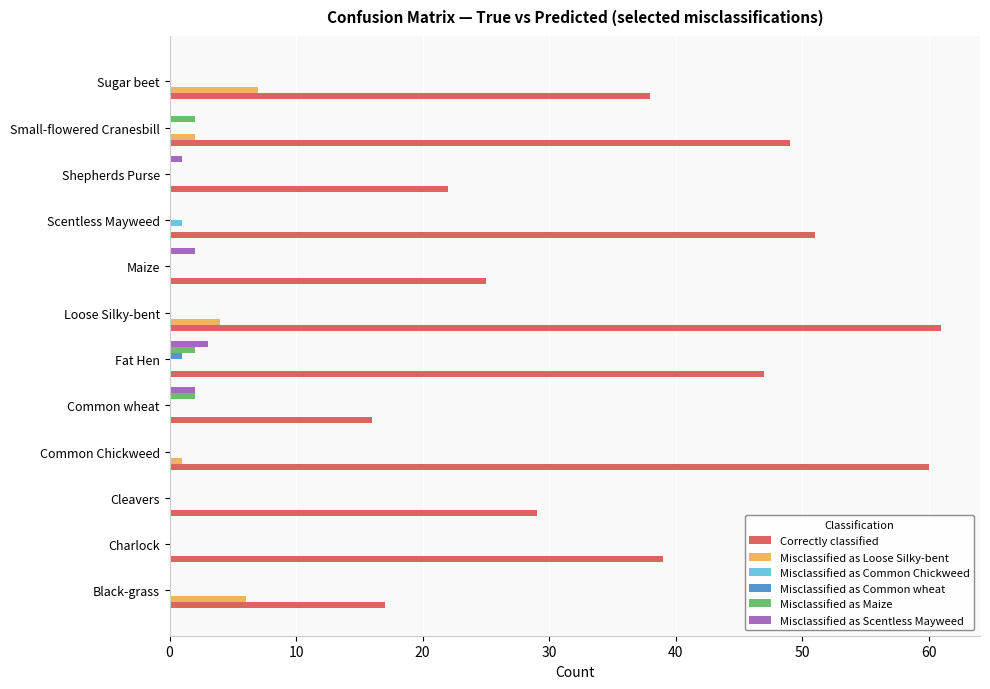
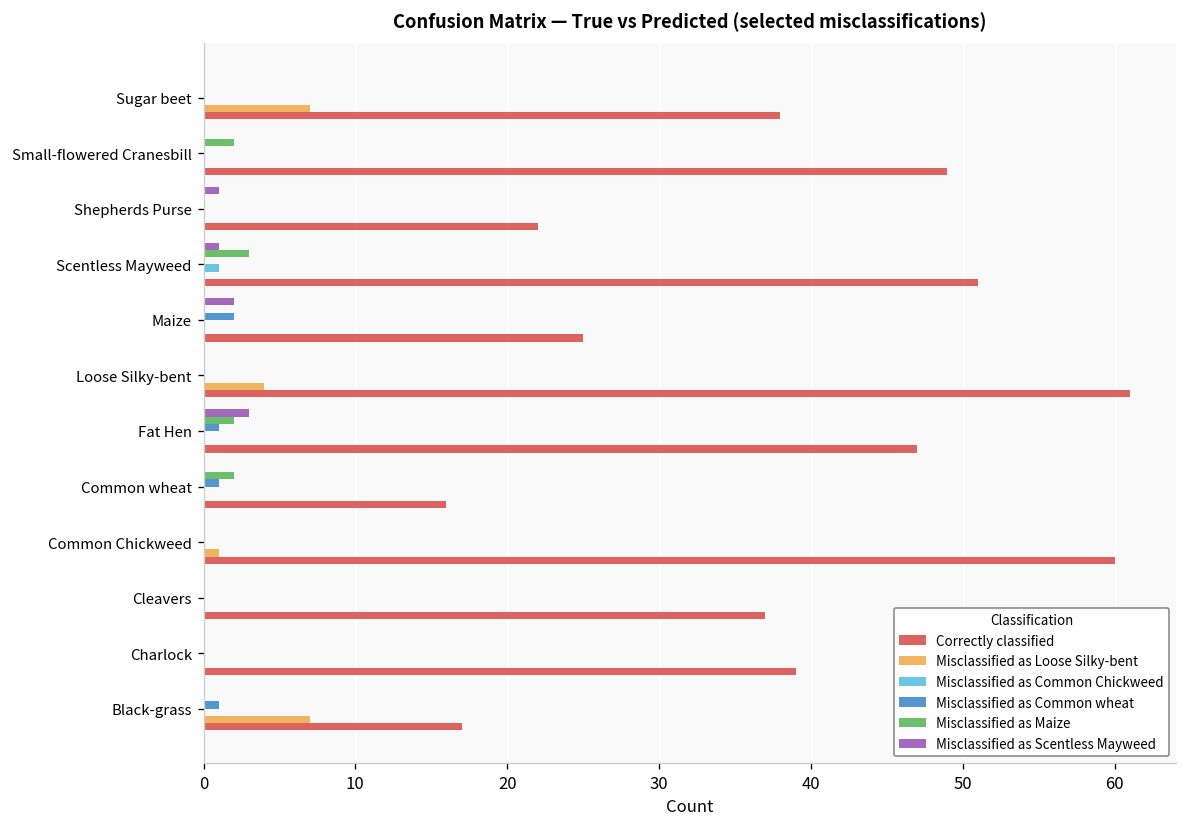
  {
    "Correctly classified": {
      "Sugar beet": 38,
      "Small-flowered Cranesbill": 49,
      "Shepherds Purse": 22,
      "Scentless Mayweed": 51,
      "Maize": 25,
      "Loose Silky-bent": 61,
      "Fat Hen": 47,
      "Common wheat": 16,
      "Common Chickweed": 60,
-     "Cleavers": 29,
+     "Cleavers": 37,
      "Charlock": 39,
      "Black-grass": 17
    },
    "Misclassified as Loose Silky-bent": {
      "Sugar beet": 7,
-     "Small-flowered Cranesbill": 2,
+     "Small-flowered Cranesbill": 0,
      "Shepherds Purse": 0,
      "Scentless Mayweed": 0,
      "Maize": 0,
      "Loose Silky-bent": 4,
      "Fat Hen": 0,
      "Common wheat": 0,
      "Common Chickweed": 1,
      "Cleavers": 0,
      "Charlock": 0,
-     "Black-grass": 6
+     "Black-grass": 7
    },
    "Misclassified as Common Chickweed": {
      "Sugar beet": 0,
      "Small-flowered Cranesbill": 0,
      "Shepherds Purse": 0,
      "Scentless Mayweed": 1,
      "Maize": 0,
      "Loose Silky-bent": 0,
      "Fat Hen": 0,
      "Common wheat": 0,
      "Common Chickweed": 0,
      "Cleavers": 0,
      "Charlock": 0,
      "Black-grass": 0
    },
    "Misclassified as Common wheat": {
      "Sugar beet": 0,
      "Small-flowered Cranesbill": 0,
      "Shepherds Purse": 0,
      "Scentless Mayweed": 0,
-     "Maize": 0,
+     "Maize": 2,
      "Loose Silky-bent": 0,
      "Fat Hen": 1,
-     "Common wheat": 0,
+     "Common wheat": 1,
      "Common Chickweed": 0,
      "Cleavers": 0,
      "Charlock": 0,
-     "Black-grass": 0
+     "Black-grass": 1
    },
    "Misclassified as Maize": {
      "Sugar beet": 0,
      "Small-flowered Cranesbill": 2,
      "Shepherds Purse": 0,
-     "Scentless Mayweed": 0,
+     "Scentless Mayweed": 3,
      "Maize": 0,
      "Loose Silky-bent": 0,
      "Fat Hen": 2,
      "Common wheat": 2,
      "Common Chickweed": 0,
      "Cleavers": 0,
      "Charlock": 0,
      "Black-grass": 0
    },
    "Misclassified as Scentless Mayweed": {
      "Sugar beet": 0,
      "Small-flowered Cranesbill": 0,
      "Shepherds Purse": 1,
-     "Scentless Mayweed": 0,
+     "Scentless Mayweed": 1,
      "Maize": 2,
      "Loose Silky-bent": 0,
      "Fat Hen": 3,
-     "Common wheat": 2,
+     "Common wheat": 0,
      "Common Chickweed": 0,
      "Cleavers": 0,
      "Charlock": 0,
      "Black-grass": 0
    }
  }
